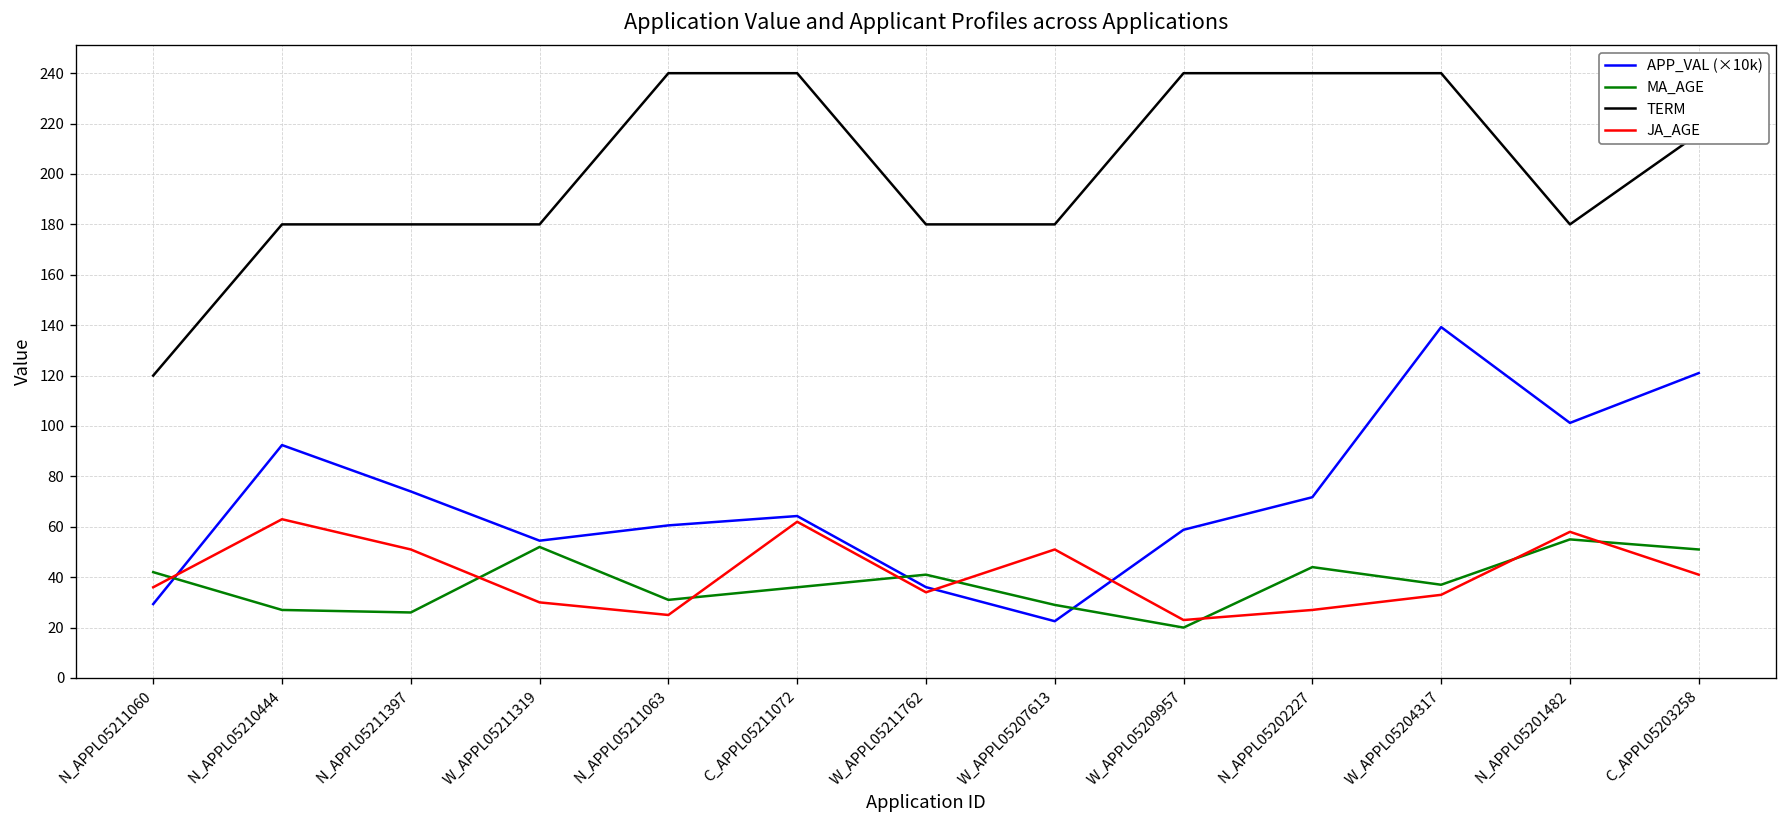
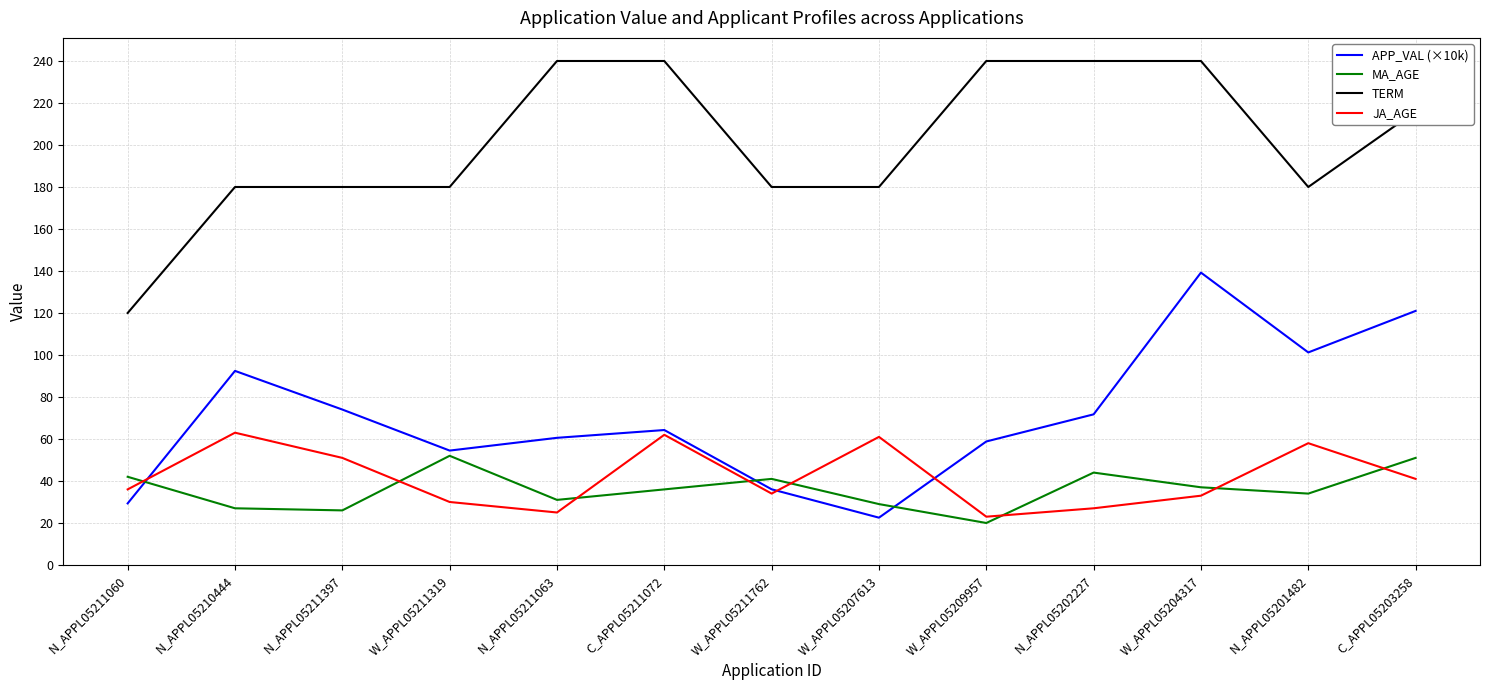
  {
    "APP_VAL (×10k)": {
      "N_APPL05211060": 29,
      "N_APPL05210444": 92,
      "N_APPL05211397": 74,
      "W_APPL05211319": 54,
      "N_APPL05211063": 61,
      "C_APPL05211072": 64,
      "W_APPL05211762": 36,
      "W_APPL05207613": 23,
      "W_APPL05209957": 59,
      "N_APPL05202227": 72,
      "W_APPL05204317": 139,
      "N_APPL05201482": 101,
      "C_APPL05203258": 121
    },
    "MA_AGE": {
      "N_APPL05211060": 42,
      "N_APPL05210444": 27,
      "N_APPL05211397": 26,
      "W_APPL05211319": 52,
      "N_APPL05211063": 31,
      "C_APPL05211072": 36,
      "W_APPL05211762": 41,
      "W_APPL05207613": 29,
      "W_APPL05209957": 20,
      "N_APPL05202227": 44,
      "W_APPL05204317": 37,
-     "N_APPL05201482": 55,
+     "N_APPL05201482": 34,
      "C_APPL05203258": 51
    },
    "TERM": {
      "N_APPL05211060": 120,
      "N_APPL05210444": 180,
      "N_APPL05211397": 180,
      "W_APPL05211319": 180,
      "N_APPL05211063": 240,
      "C_APPL05211072": 240,
      "W_APPL05211762": 180,
      "W_APPL05207613": 180,
      "W_APPL05209957": 240,
      "N_APPL05202227": 240,
      "W_APPL05204317": 240,
      "N_APPL05201482": 180
    },
    "JA_AGE": {
      "N_APPL05211060": 36,
      "N_APPL05210444": 63,
      "N_APPL05211397": 51,
      "W_APPL05211319": 30,
      "N_APPL05211063": 25,
      "C_APPL05211072": 62,
      "W_APPL05211762": 34,
-     "W_APPL05207613": 51,
+     "W_APPL05207613": 61,
      "W_APPL05209957": 23,
      "N_APPL05202227": 27,
      "W_APPL05204317": 33,
      "N_APPL05201482": 58,
      "C_APPL05203258": 41
    }
  }
